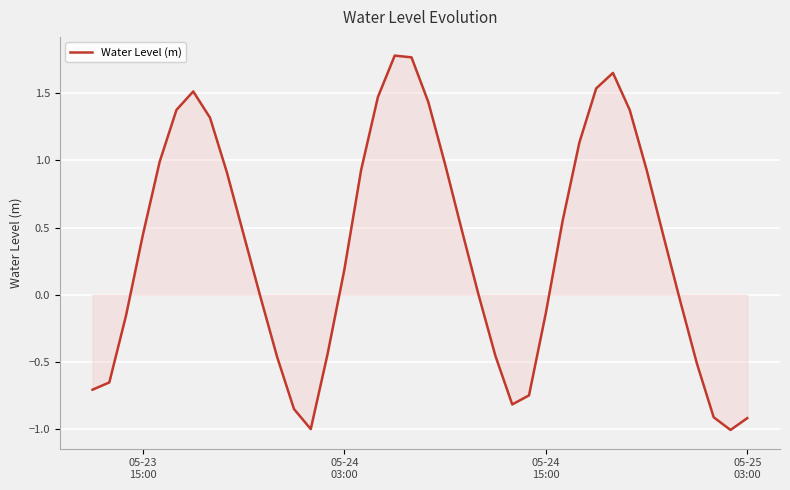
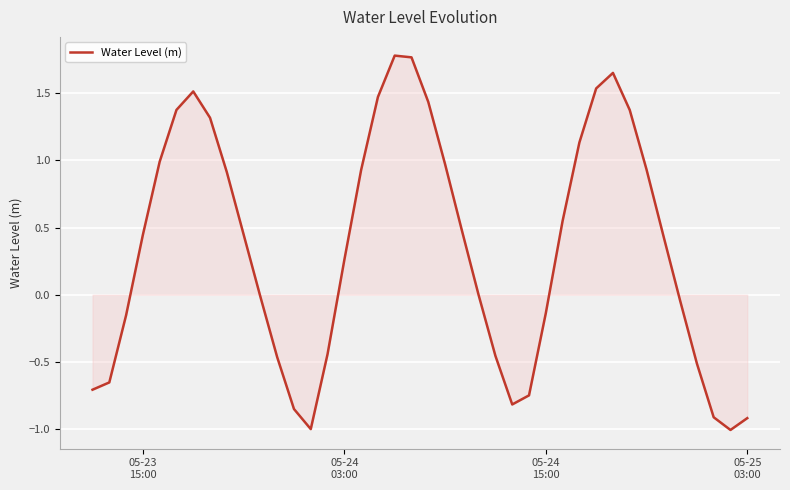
  {
    "Water Level (m)": {
-     "05-24 03:00": 0.19,
+     "05-24 03:00": 0.26,
      "05-24 15:00": -0.14,
      "05-25 03:00": -0.92
    }
  }
